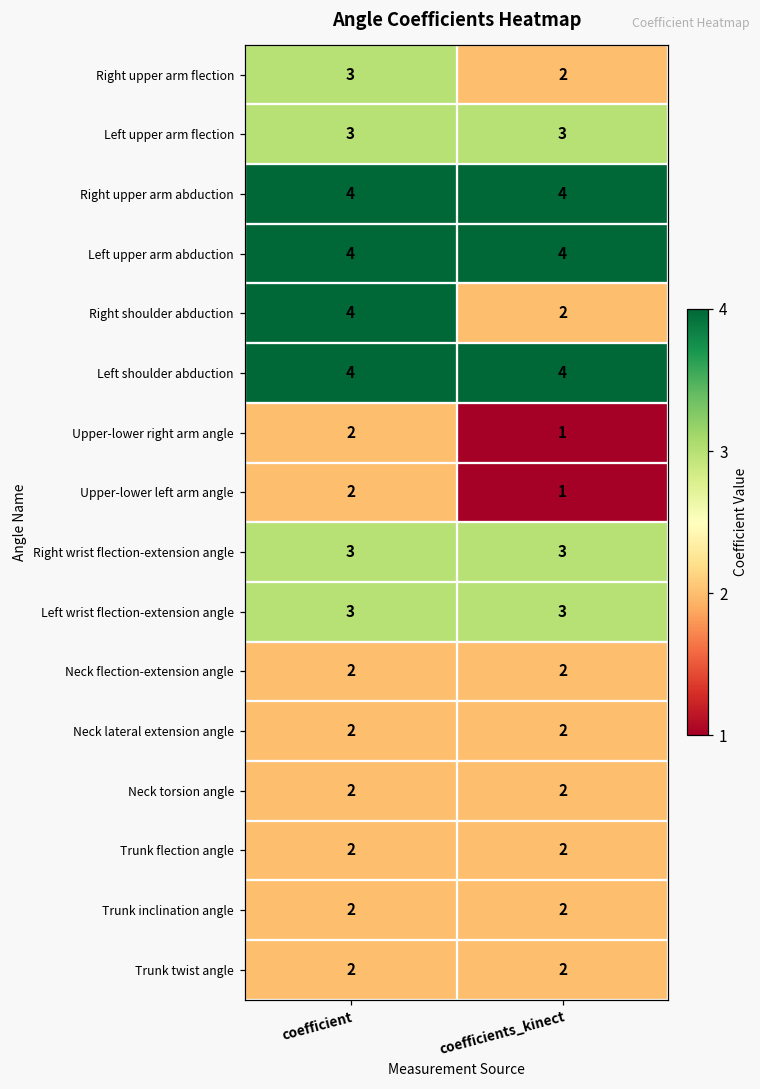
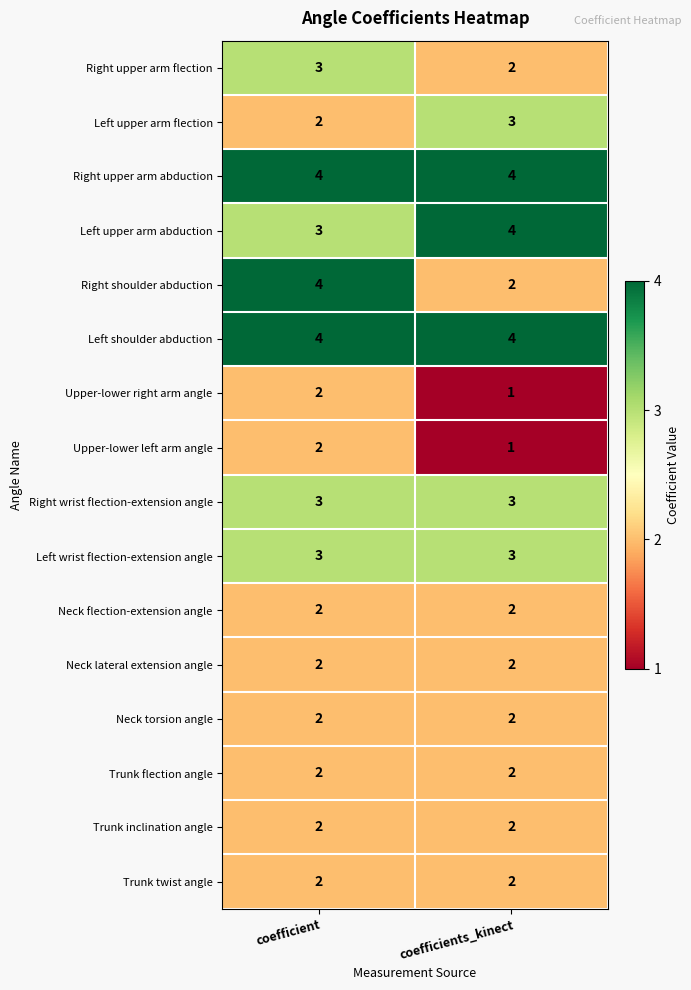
  {
    "Right upper arm flection": {
      "coefficient": 3,
      "coefficients_kinect": 2
    },
    "Left upper arm flection": {
-     "coefficient": 3,
+     "coefficient": 2,
      "coefficients_kinect": 3
    },
    "Right upper arm abduction": {
      "coefficient": 4,
      "coefficients_kinect": 4
    },
    "Left upper arm abduction": {
-     "coefficient": 4,
+     "coefficient": 3,
      "coefficients_kinect": 4
    },
    "Right shoulder abduction": {
      "coefficient": 4,
      "coefficients_kinect": 2
    },
    "Left shoulder abduction": {
      "coefficient": 4,
      "coefficients_kinect": 4
    },
    "Upper-lower right arm angle": {
      "coefficient": 2,
      "coefficients_kinect": 1
    },
    "Upper-lower left arm angle": {
      "coefficient": 2,
      "coefficients_kinect": 1
    },
    "Right wrist flection-extension angle": {
      "coefficient": 3,
      "coefficients_kinect": 3
    },
    "Left wrist flection-extension angle": {
      "coefficient": 3,
      "coefficients_kinect": 3
    },
    "Neck flection-extension angle": {
      "coefficient": 2,
      "coefficients_kinect": 2
    },
    "Neck lateral extension angle": {
      "coefficient": 2,
      "coefficients_kinect": 2
    },
    "Neck torsion angle": {
      "coefficient": 2,
      "coefficients_kinect": 2
    },
    "Trunk flection angle": {
      "coefficient": 2,
      "coefficients_kinect": 2
    },
    "Trunk inclination angle": {
      "coefficient": 2,
      "coefficients_kinect": 2
    },
    "Trunk twist angle": {
      "coefficient": 2,
      "coefficients_kinect": 2
    }
  }
